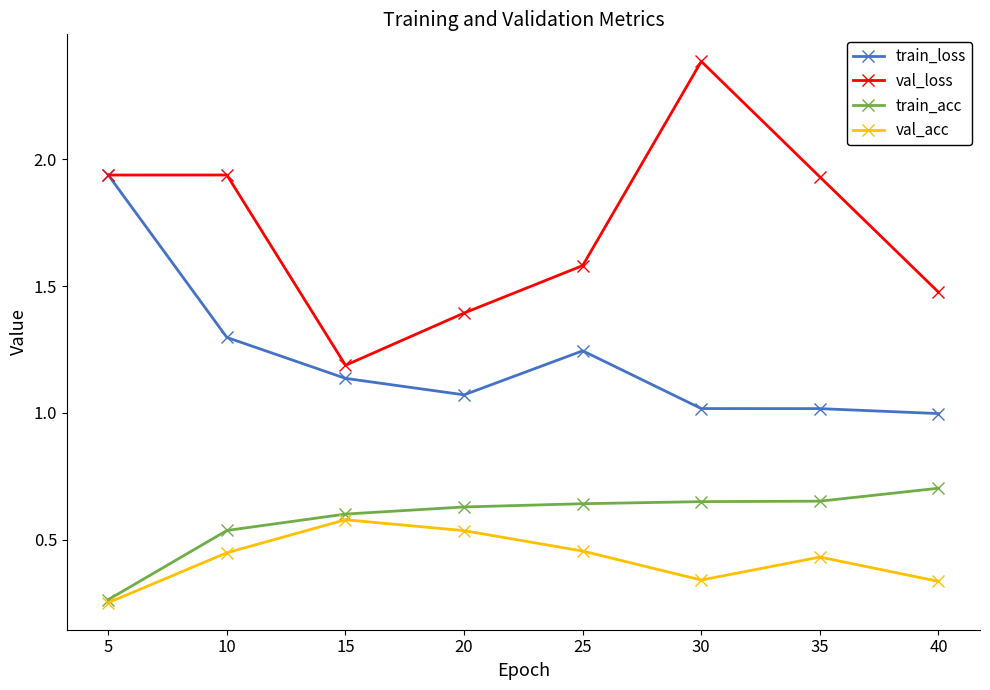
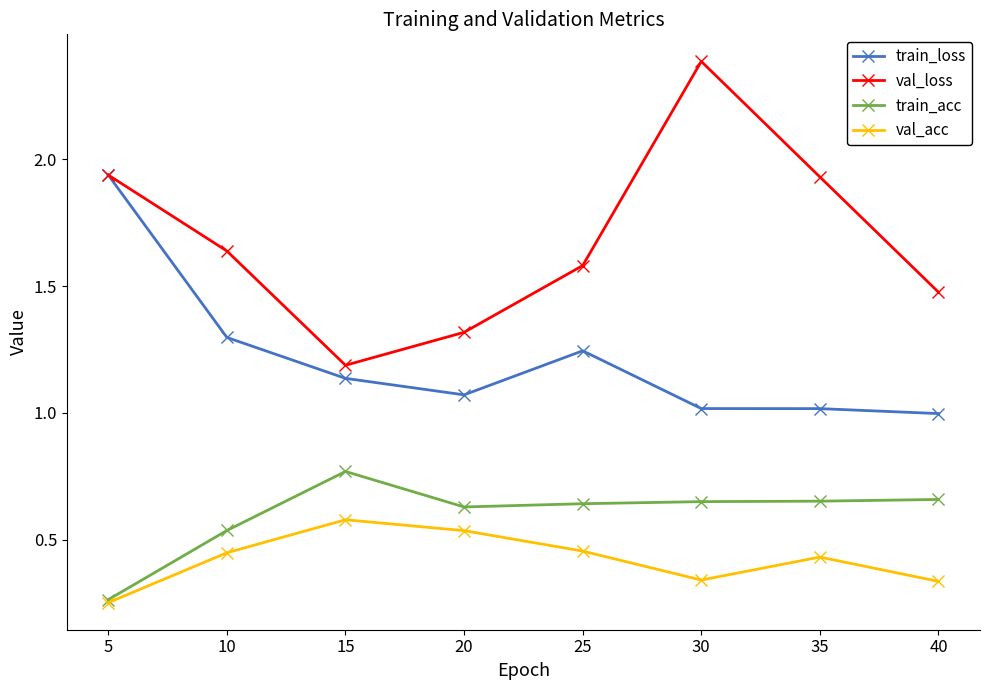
  {
    "train_loss": {
      "10": 1.30,
      "15": 1.14,
      "20": 1.07,
      "25": 1.24,
      "30": 1.02,
      "35": 1.02,
      "40": 1.00
    },
    "val_loss": {
-     "10": 1.94,
+     "10": 1.64,
      "15": 1.19,
-     "20": 1.39,
+     "20": 1.32,
      "25": 1.58,
      "30": 2.39,
      "35": 1.93,
      "40": 1.48
    },
    "train_acc": {
      "5": 0.26,
      "10": 0.54,
-     "15": 0.60,
+     "15": 0.77,
      "20": 0.63,
      "25": 0.64,
      "30": 0.65,
      "35": 0.65,
-     "40": 0.70
+     "40": 0.66
    },
    "val_acc": {
      "5": 0.25,
      "10": 0.45,
      "15": 0.58,
      "20": 0.54,
      "25": 0.45,
      "30": 0.34,
      "35": 0.43,
      "40": 0.33
    }
  }
